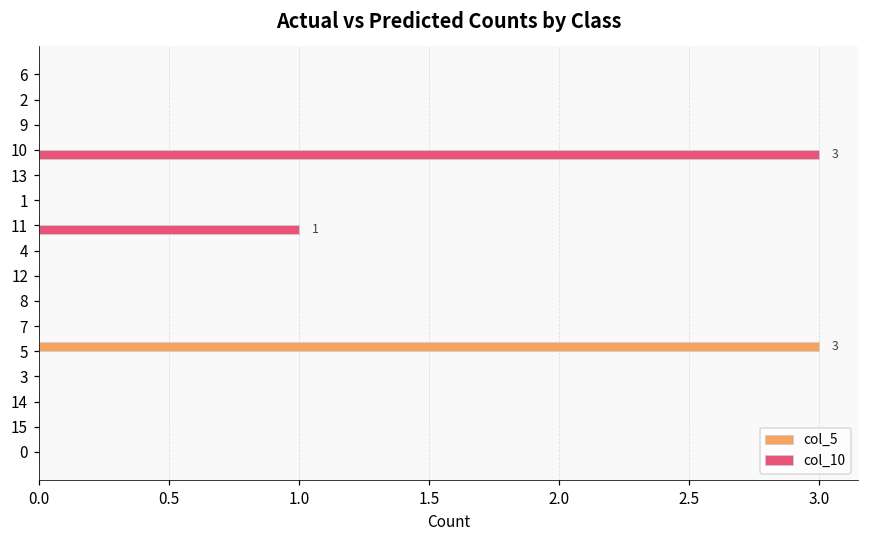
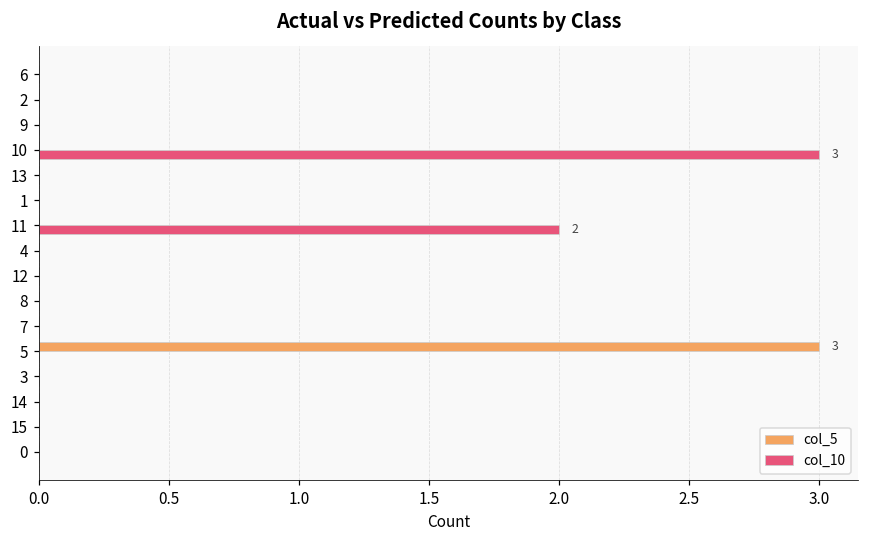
  {
    "col_5": {
      "5": 3
    },
    "col_10": {
      "10": 3,
-     "11": 1
+     "11": 2
    }
  }
